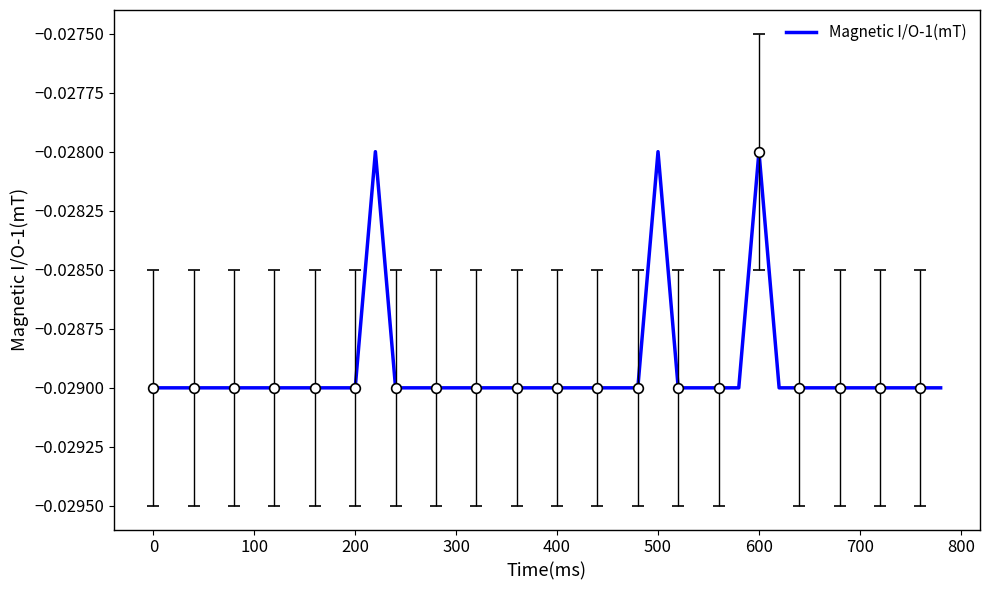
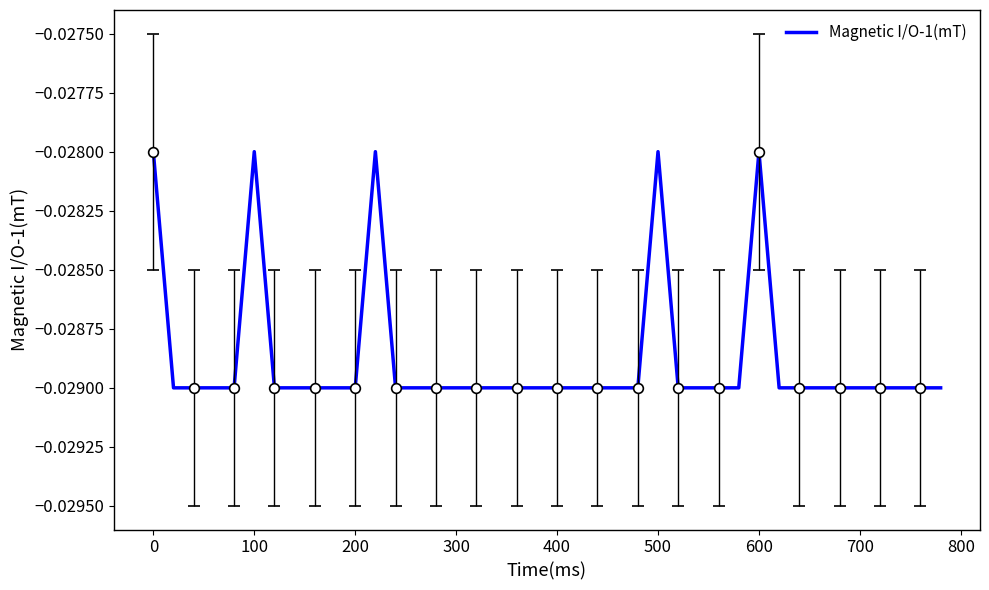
  {
    "Magnetic I/O-1(mT)": {
-     "0": -0.029,
-     "100": -0.029,
+     "0": -0.028,
+     "100": -0.028,
      "300": -0.029,
      "500": -0.028,
      "700": -0.029
    }
  }
